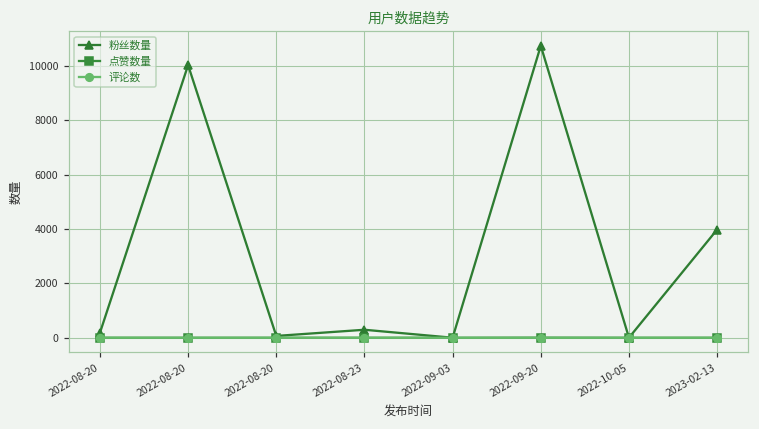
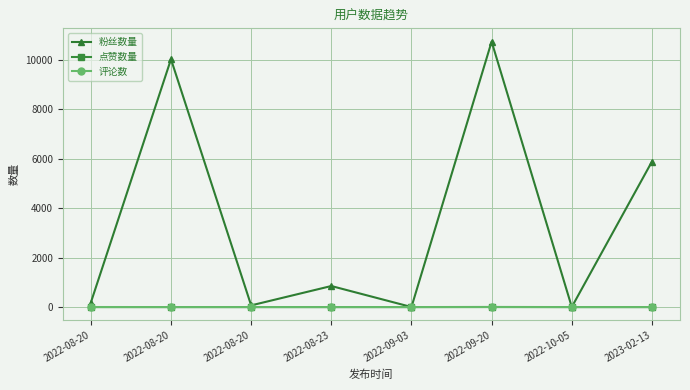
  {
    "粉丝数量": {
-     "2022-08-23": 300,
+     "2022-08-23": 900,
      "2022-09-20": 10700,
-     "2023-02-13": 4000
+     "2023-02-13": 5900
    },
    "评论数": {
      "2022-08-23": 0,
      "2022-09-20": 0,
      "2023-02-13": 0
    }
  }
